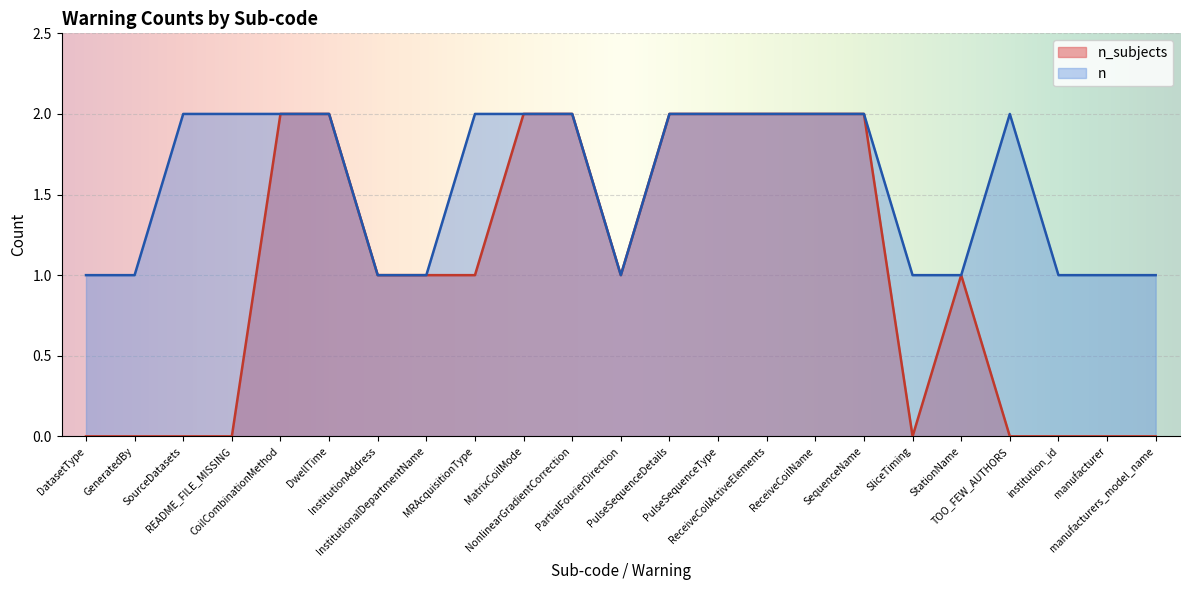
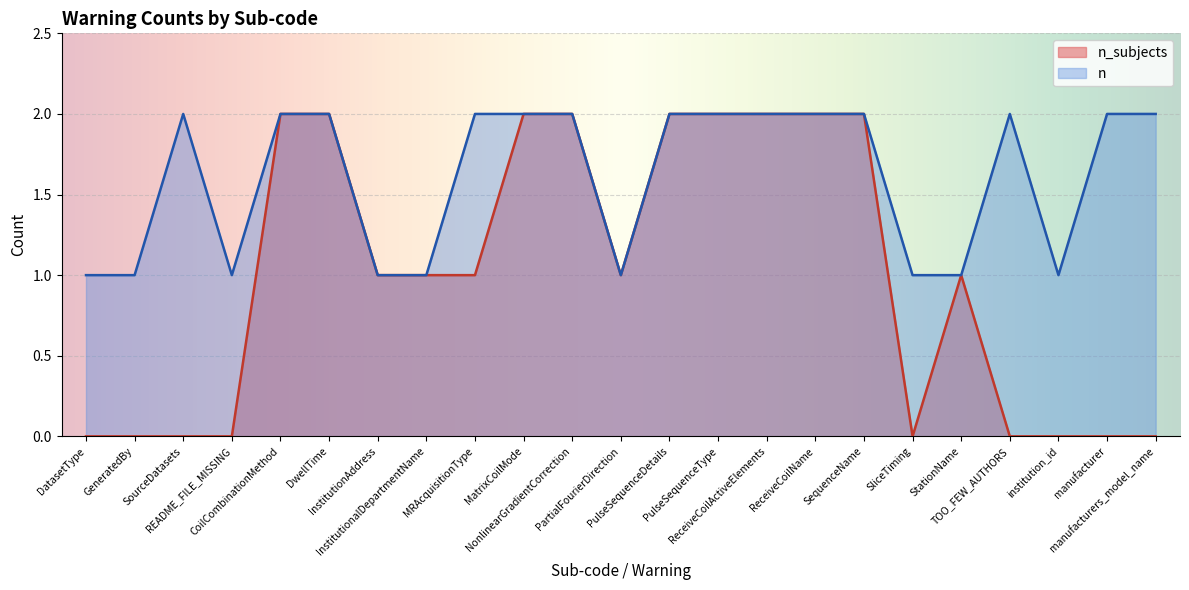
  {
    "n_subjects": {
      "DatasetType": 0,
      "GeneratedBy": 0,
      "SourceDatasets": 0,
      "README_FILE_MISSING": 0,
      "MRAcquisitionType": 1,
      "SliceTiming": 0,
      "TOO_FEW_AUTHORS": 0,
      "institution_id": 0,
      "manufacturer": 0,
      "manufacturers_model_name": 0
    },
    "n": {
      "DatasetType": 1,
      "GeneratedBy": 1,
      "SourceDatasets": 2,
-     "README_FILE_MISSING": 2,
+     "README_FILE_MISSING": 1,
      "MRAcquisitionType": 2,
      "SliceTiming": 1,
      "TOO_FEW_AUTHORS": 2,
      "institution_id": 1,
-     "manufacturer": 1,
-     "manufacturers_model_name": 1
+     "manufacturer": 2,
+     "manufacturers_model_name": 2
    }
  }
